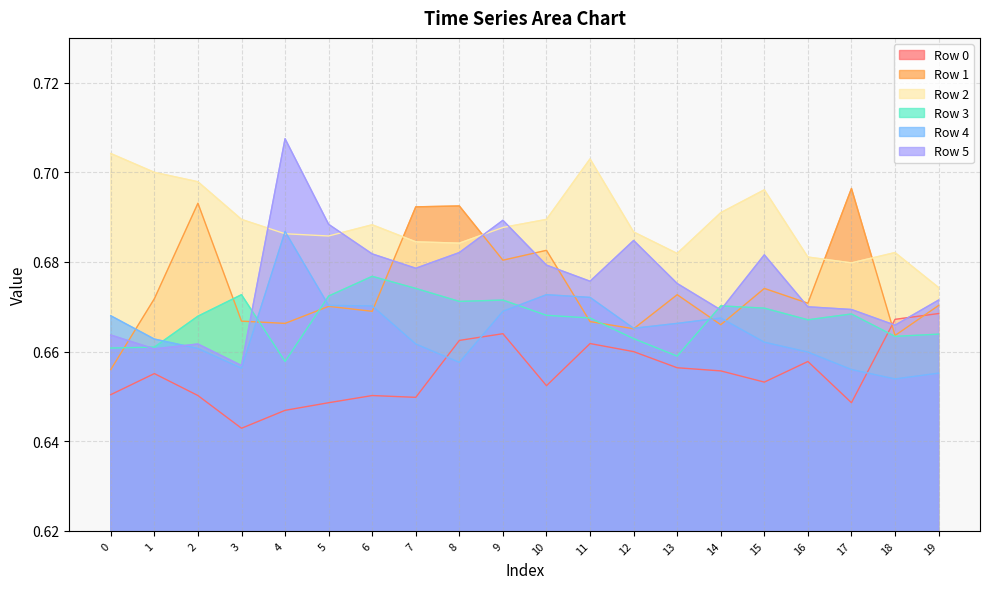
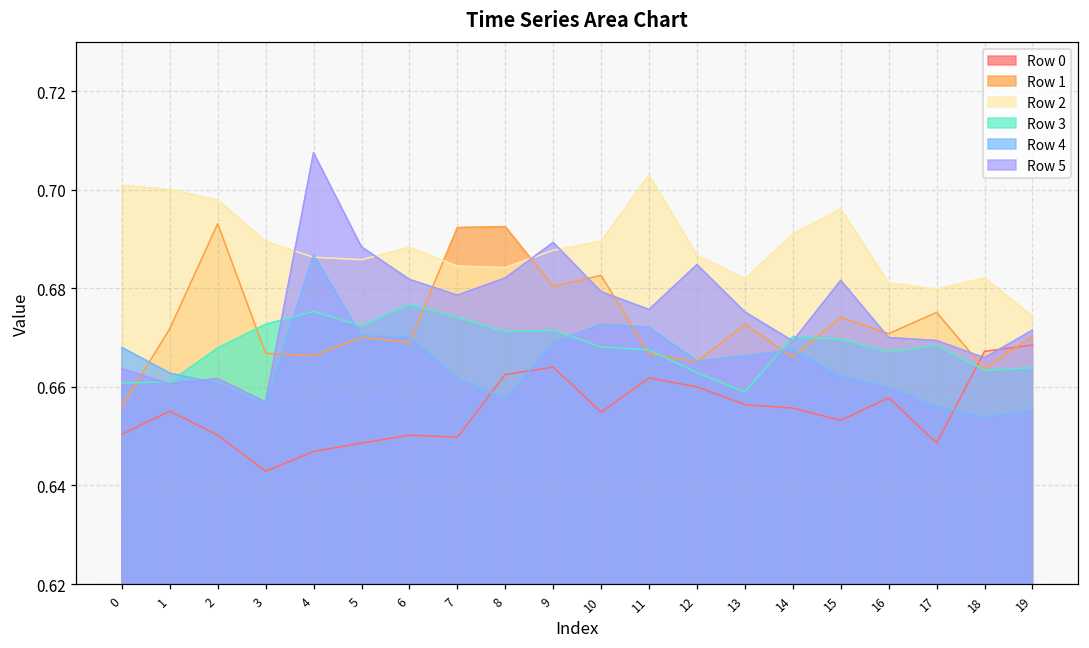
  {
    "Row 0": {
      "0": 0.650,
      "1": 0.655,
      "2": 0.650,
      "3": 0.643,
      "4": 0.647,
      "5": 0.649,
      "6": 0.650,
      "7": 0.650,
      "8": 0.663,
      "9": 0.664,
-     "10": 0.652,
+     "10": 0.655,
      "11": 0.662,
      "12": 0.660,
      "13": 0.656,
      "14": 0.656,
      "15": 0.653,
      "16": 0.658,
      "17": 0.649,
      "18": 0.667,
      "19": 0.669
    },
    "Row 1": {
      "0": 0.656,
      "1": 0.672,
      "2": 0.693,
      "3": 0.667,
      "4": 0.666,
      "6": 0.669,
      "7": 0.692,
      "8": 0.693,
      "9": 0.680,
      "10": 0.683,
      "11": 0.667,
      "13": 0.673,
      "14": 0.666,
      "15": 0.674,
      "16": 0.671,
-     "17": 0.696,
+     "17": 0.675,
      "19": 0.670
    },
    "Row 2": {
-     "0": 0.704,
+     "0": 0.701,
      "1": 0.700,
      "2": 0.698,
      "3": 0.690,
      "5": 0.686,
      "6": 0.688,
      "7": 0.685,
      "8": 0.684,
      "9": 0.688,
      "10": 0.690,
      "11": 0.703,
      "12": 0.687,
      "13": 0.682,
      "14": 0.691,
      "15": 0.696,
      "16": 0.681,
      "17": 0.680,
      "18": 0.682,
      "19": 0.674
    },
    "Row 3": {
      "0": 0.661,
      "2": 0.668,
      "3": 0.673,
-     "4": 0.658,
+     "4": 0.675,
      "5": 0.672,
      "6": 0.677,
      "7": 0.674,
      "8": 0.671,
      "9": 0.672,
      "10": 0.668,
      "11": 0.668,
      "12": 0.663,
      "13": 0.659,
      "14": 0.670,
      "15": 0.670,
      "16": 0.667,
      "17": 0.668,
      "19": 0.664
    }
  }
